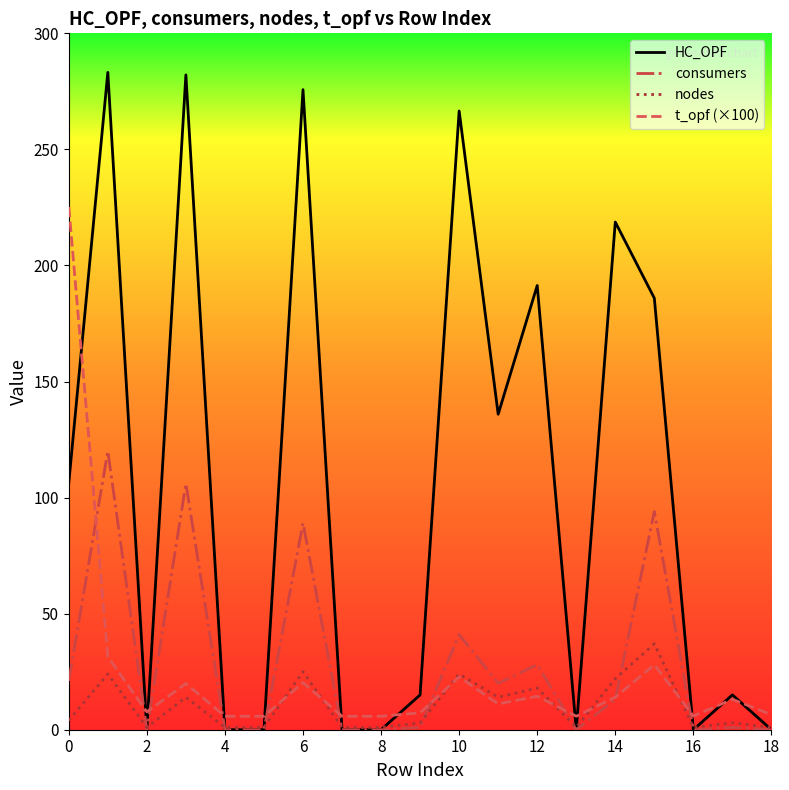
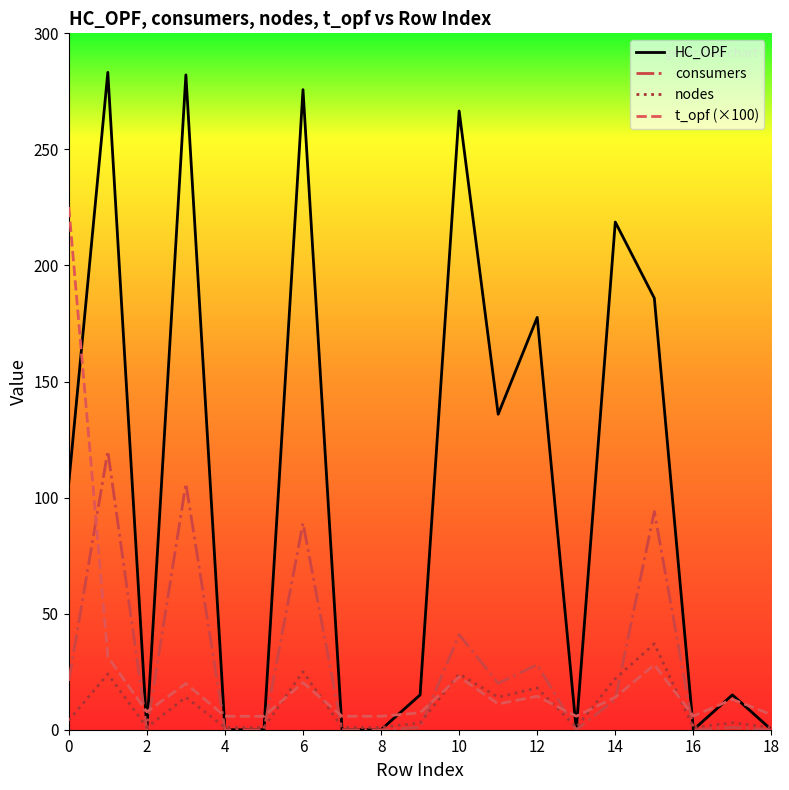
  {
    "HC_OPF": {
      "0": 106,
      "6": 276,
      "10": 267,
-     "12": 191,
+     "12": 178,
      "14": 219
    }
  }
